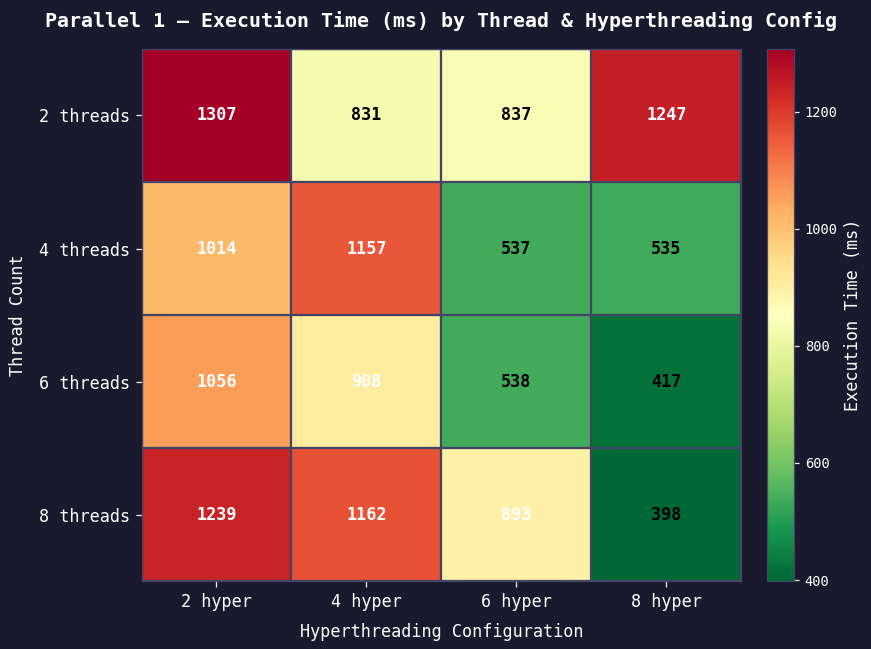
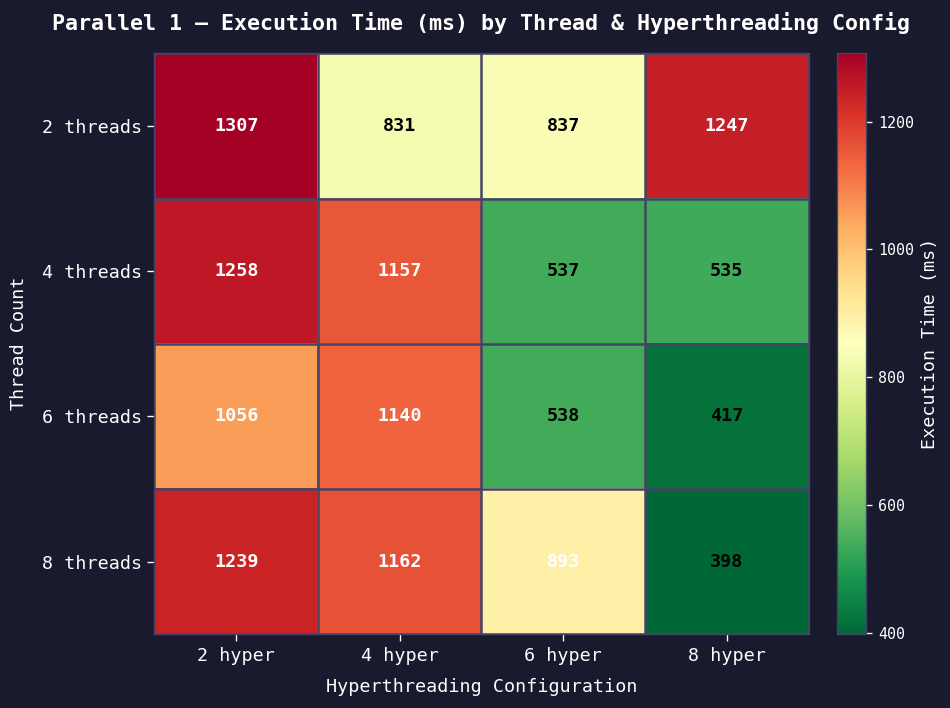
  {
    "2 threads": {
      "2 hyper": 1307,
      "4 hyper": 831,
      "6 hyper": 837,
      "8 hyper": 1247
    },
    "4 threads": {
-     "2 hyper": 1014,
+     "2 hyper": 1258,
      "4 hyper": 1157,
      "6 hyper": 537,
      "8 hyper": 535
    },
    "6 threads": {
      "2 hyper": 1056,
-     "4 hyper": 908,
+     "4 hyper": 1140,
      "6 hyper": 538,
      "8 hyper": 417
    },
    "8 threads": {
      "2 hyper": 1239,
      "4 hyper": 1162,
      "6 hyper": 893,
      "8 hyper": 398
    }
  }
